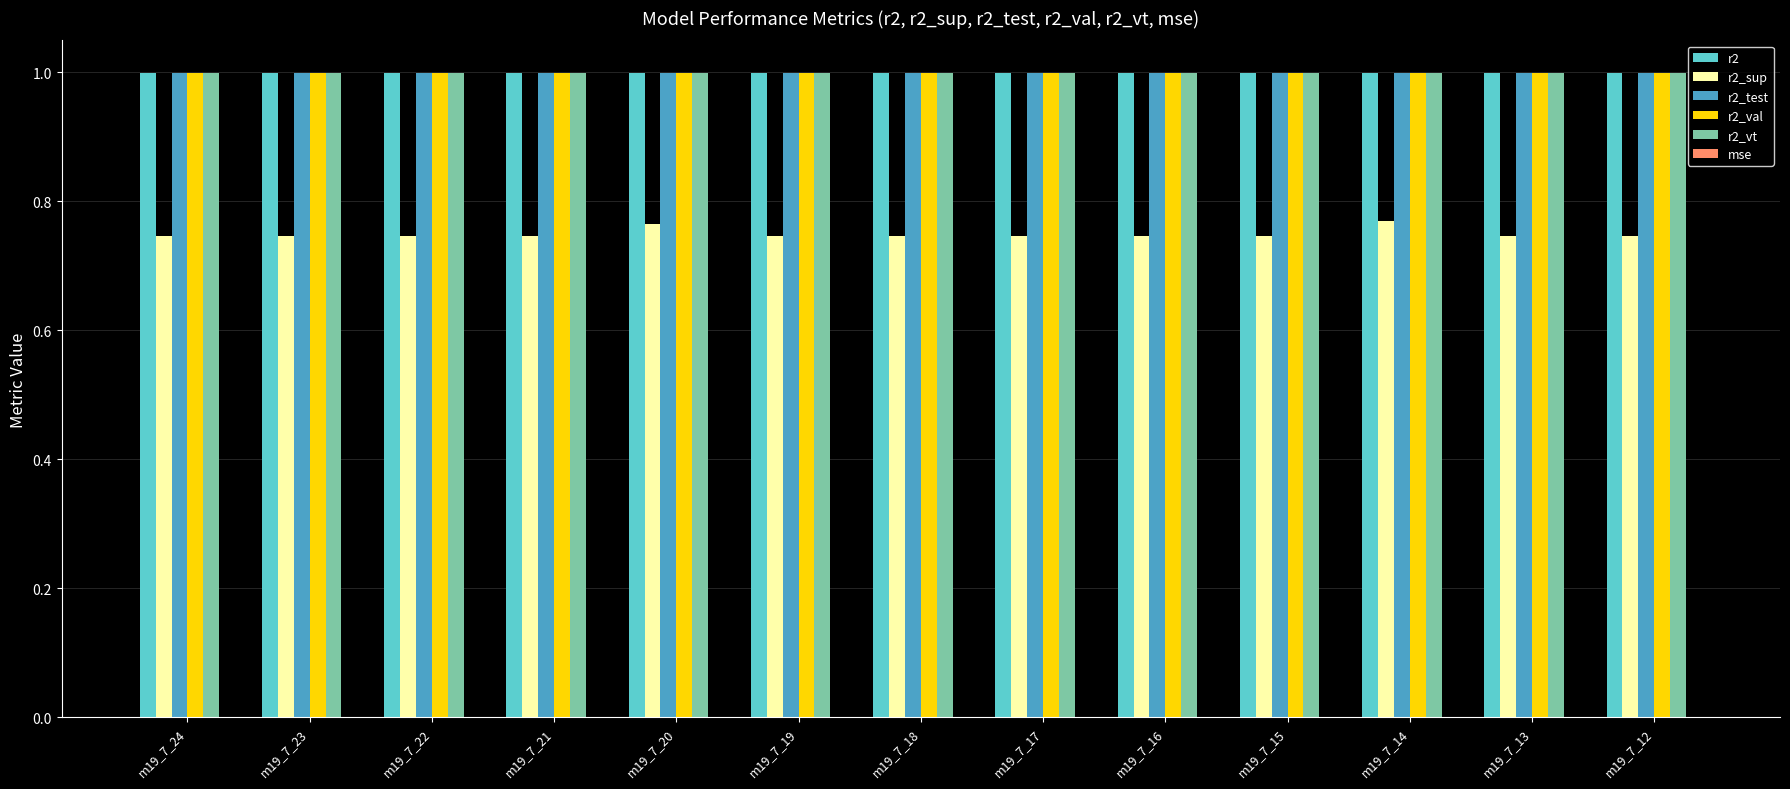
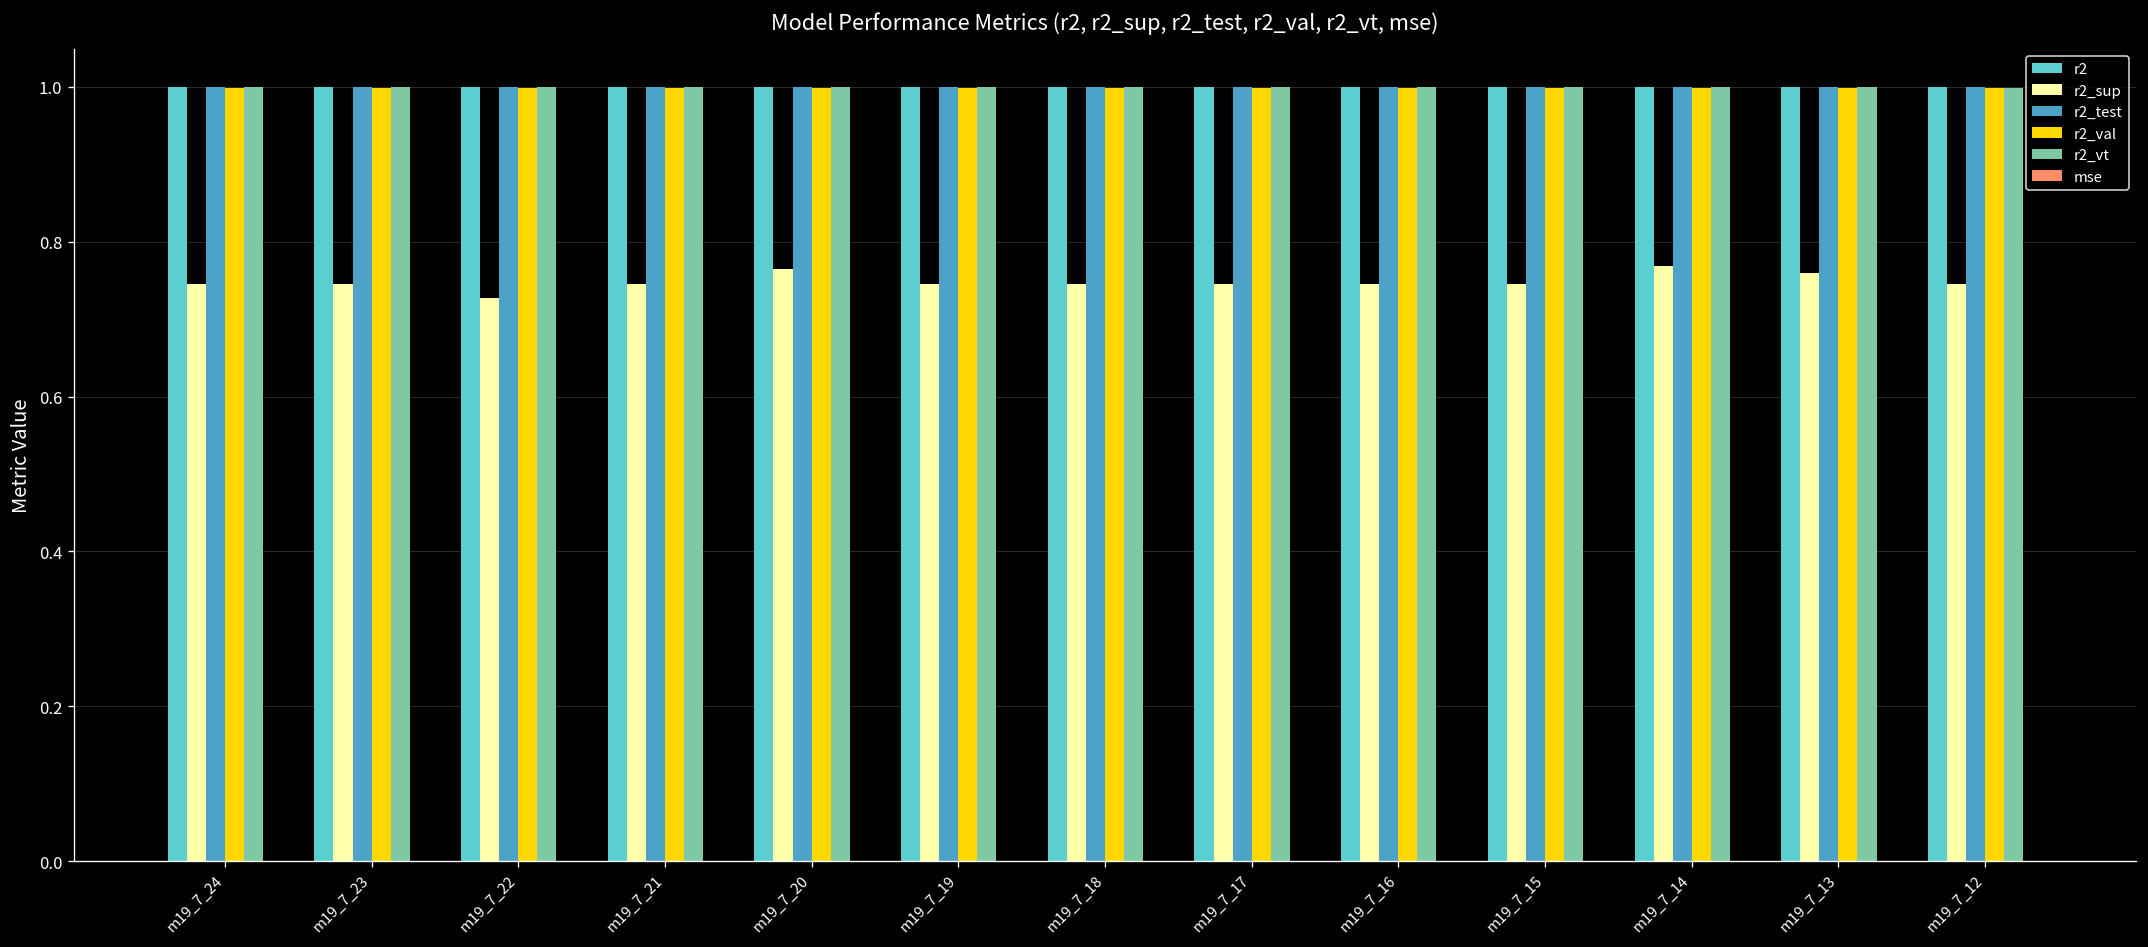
  {
    "r2_sup": {
      "m19_7_24": 0.75,
      "m19_7_23": 0.75,
-     "m19_7_22": 0.75,
+     "m19_7_22": 0.73,
      "m19_7_21": 0.75,
      "m19_7_20": 0.76,
      "m19_7_19": 0.75,
      "m19_7_18": 0.75,
      "m19_7_17": 0.75,
      "m19_7_16": 0.75,
      "m19_7_15": 0.75,
      "m19_7_14": 0.77,
-     "m19_7_13": 0.75,
+     "m19_7_13": 0.76,
      "m19_7_12": 0.75
    },
    "r2_val": {
      "m19_7_24": 1.00,
      "m19_7_23": 1.00,
      "m19_7_22": 1.00,
      "m19_7_21": 1.00,
      "m19_7_20": 1.00,
      "m19_7_19": 1.00,
      "m19_7_18": 1.00,
      "m19_7_17": 1.00,
      "m19_7_16": 1.00,
      "m19_7_15": 1.00,
      "m19_7_14": 1.00,
      "m19_7_13": 1.00,
      "m19_7_12": 1.00
    }
  }
